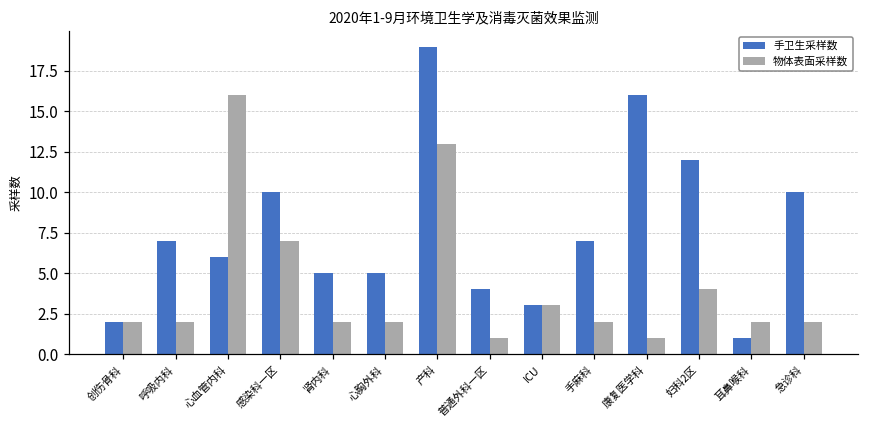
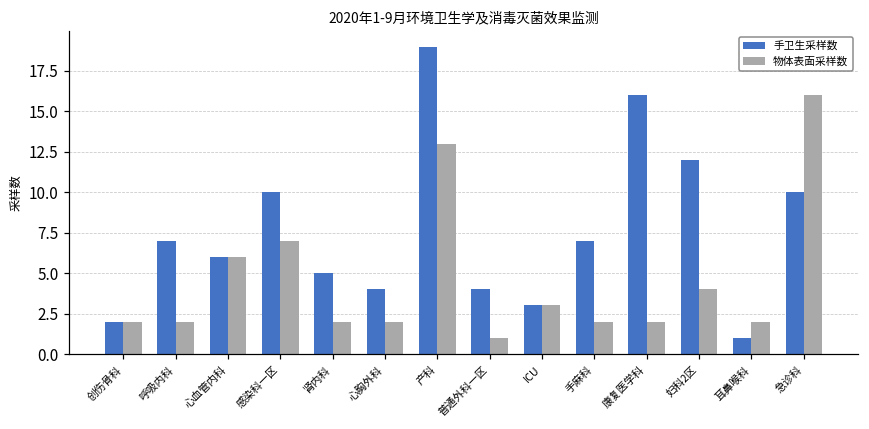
  {
    "手卫生采样数": {
      "创伤骨科": 2,
      "呼吸内科": 7,
      "心血管内科": 6,
      "感染科一区": 10,
      "肾内科": 5,
-     "心胸外科": 5,
+     "心胸外科": 4,
      "产科": 19,
      "普通外科一区": 4,
      "ICU": 3,
      "手麻科": 7,
      "康复医学科": 16,
      "妇科2区": 12,
      "耳鼻喉科": 1,
      "急诊科": 10
    },
    "物体表面采样数": {
      "创伤骨科": 2,
      "呼吸内科": 2,
-     "心血管内科": 16,
+     "心血管内科": 6,
      "感染科一区": 7,
      "肾内科": 2,
      "心胸外科": 2,
      "产科": 13,
      "普通外科一区": 1,
      "ICU": 3,
      "手麻科": 2,
-     "康复医学科": 1,
+     "康复医学科": 2,
      "妇科2区": 4,
      "耳鼻喉科": 2,
-     "急诊科": 2
+     "急诊科": 16
    }
  }
